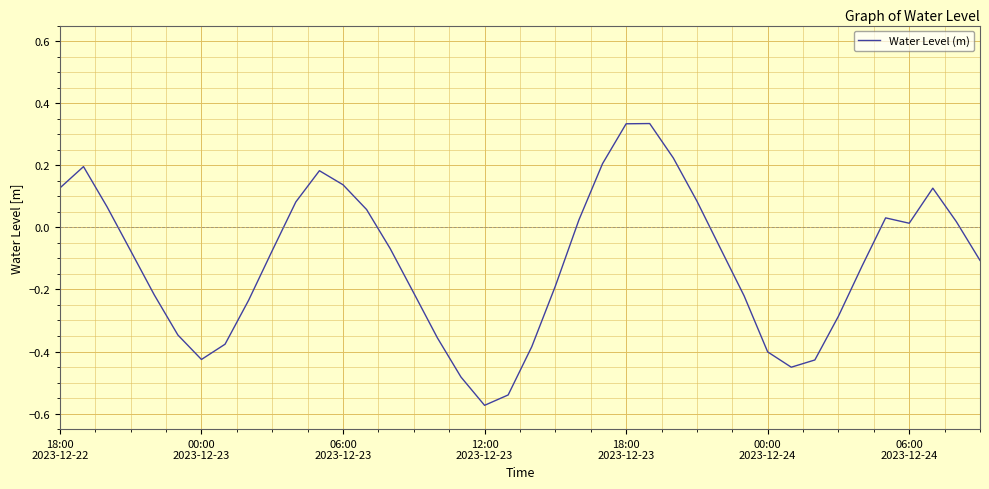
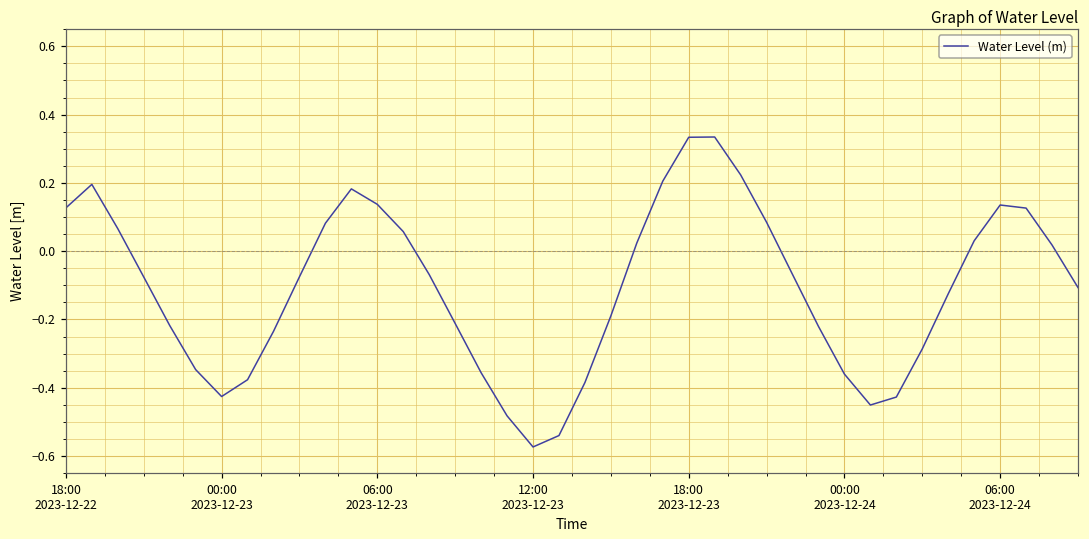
  {
    "18:00 2023-12-22": 0.13,
    "00:00 2023-12-23": -0.43,
    "06:00 2023-12-23": 0.14,
    "12:00 2023-12-23": -0.57,
    "18:00 2023-12-23": 0.33,
-   "00:00 2023-12-24": -0.40,
-   "06:00 2023-12-24": 0.01
+   "00:00 2023-12-24": -0.36,
+   "06:00 2023-12-24": 0.14
  }
